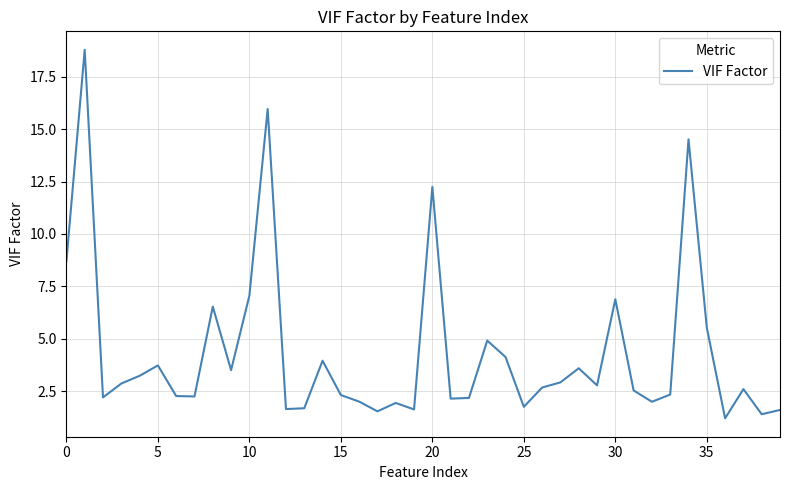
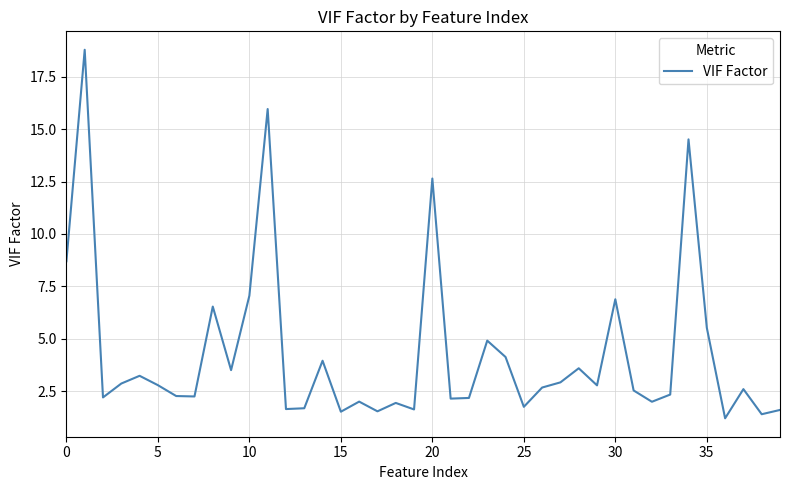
  {
    "0": 8.7,
-   "5": 3.7,
+   "5": 2.8,
    "10": 7.1,
-   "15": 2.3,
-   "20": 12.2,
+   "15": 1.5,
+   "20": 12.6,
    "25": 1.8,
    "30": 6.9,
    "35": 5.5
  }
